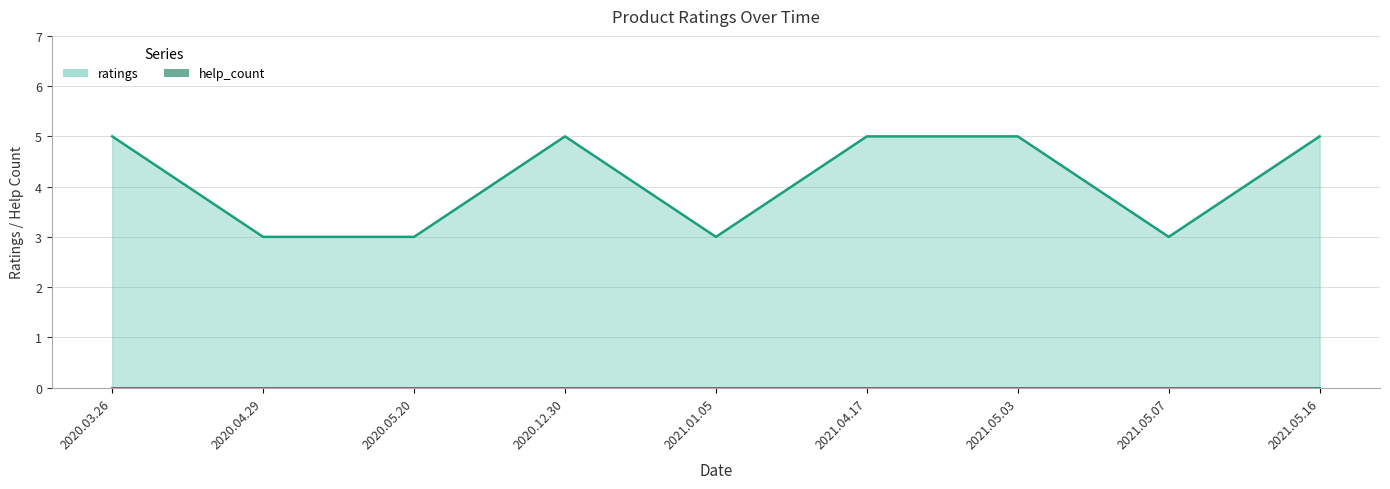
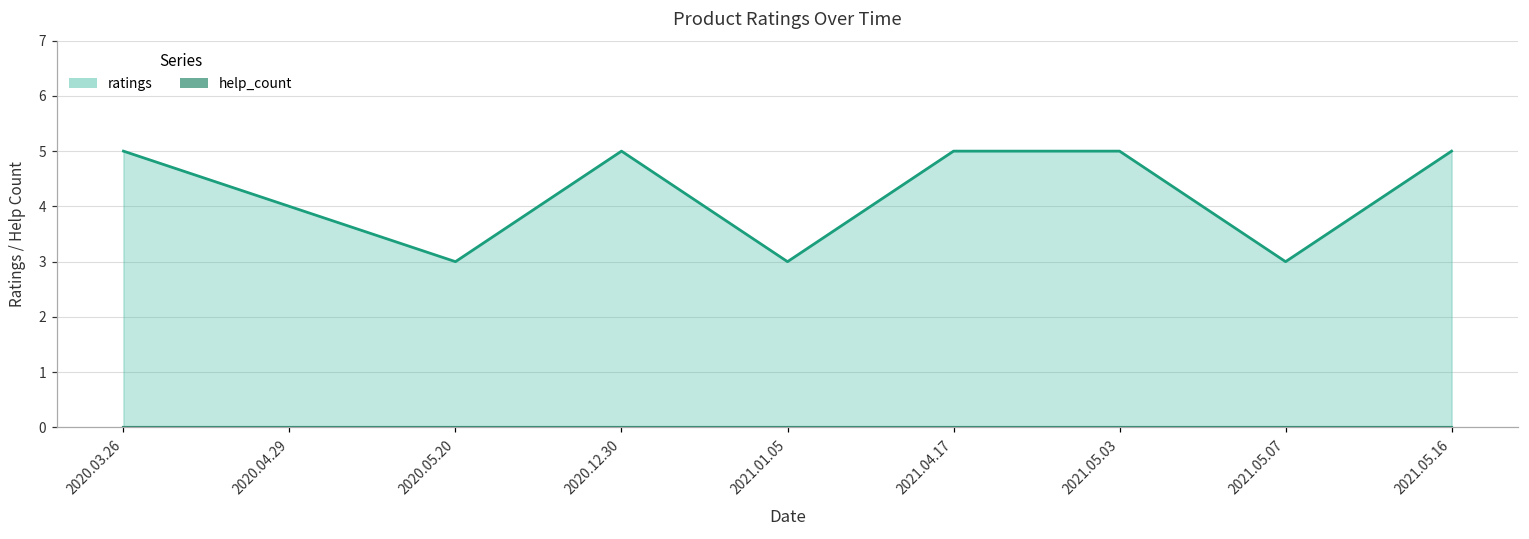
  {
    "ratings": {
      "2020.03.26": 5,
-     "2020.04.29": 3,
+     "2020.04.29": 4,
      "2020.05.20": 3,
      "2020.12.30": 5,
      "2021.01.05": 3,
      "2021.04.17": 5,
      "2021.05.03": 5,
      "2021.05.07": 3,
      "2021.05.16": 5
    },
    "help_count": {
      "2020.03.26": 0,
      "2020.04.29": 0,
      "2020.05.20": 0,
      "2020.12.30": 0,
      "2021.01.05": 0,
      "2021.04.17": 0,
      "2021.05.03": 0,
      "2021.05.07": 0,
      "2021.05.16": 0
    }
  }
